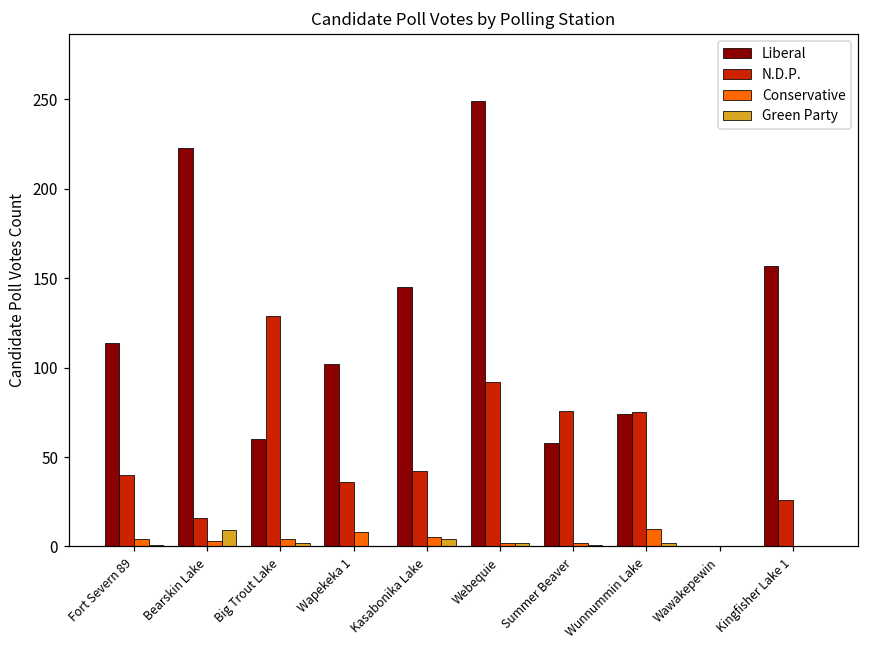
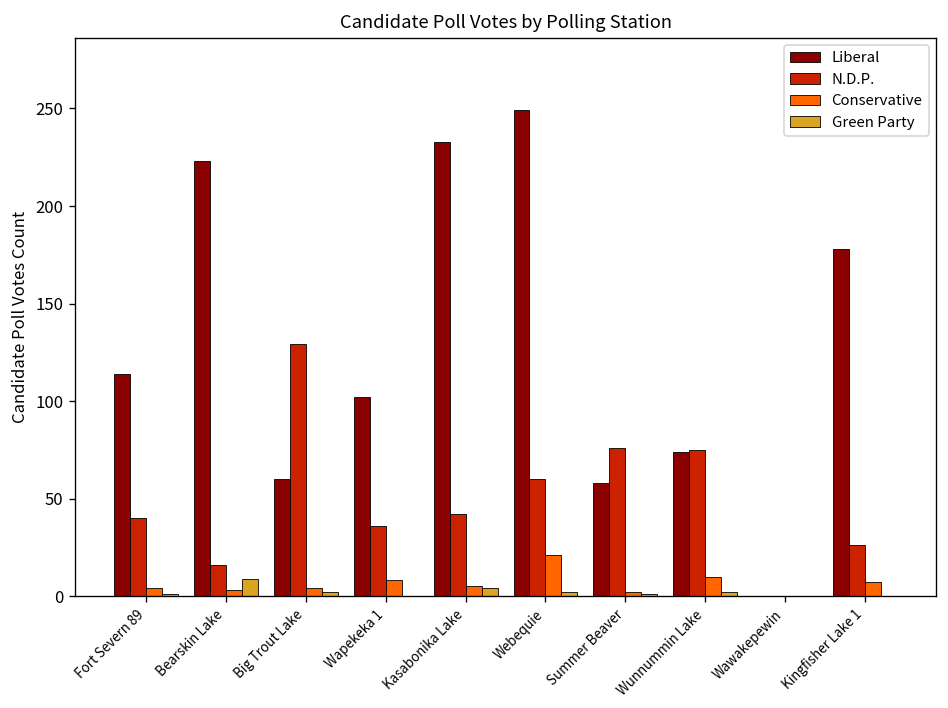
  {
    "Liberal": {
      "Fort Severn 89": 114,
      "Bearskin Lake": 223,
      "Big Trout Lake": 60,
      "Wapekeka 1": 102,
-     "Kasabonika Lake": 145,
+     "Kasabonika Lake": 233,
      "Webequie": 249,
      "Summer Beaver": 58,
      "Wunnummin Lake": 74,
      "Wawakepewin": 0,
-     "Kingfisher Lake 1": 157
+     "Kingfisher Lake 1": 178
    },
    "N.D.P.": {
      "Fort Severn 89": 40,
      "Bearskin Lake": 16,
      "Big Trout Lake": 129,
      "Wapekeka 1": 36,
      "Kasabonika Lake": 42,
-     "Webequie": 92,
+     "Webequie": 60,
      "Summer Beaver": 76,
      "Wunnummin Lake": 75,
      "Wawakepewin": 0,
      "Kingfisher Lake 1": 26
    },
    "Conservative": {
      "Fort Severn 89": 4,
      "Bearskin Lake": 3,
      "Big Trout Lake": 4,
      "Wapekeka 1": 8,
      "Kasabonika Lake": 5,
-     "Webequie": 2,
+     "Webequie": 21,
      "Summer Beaver": 2,
      "Wunnummin Lake": 10,
      "Wawakepewin": 0,
-     "Kingfisher Lake 1": 0
+     "Kingfisher Lake 1": 7
    },
    "Green Party": {
      "Bearskin Lake": 9,
      "Big Trout Lake": 2,
      "Wapekeka 1": 0,
      "Kasabonika Lake": 4,
      "Webequie": 2,
      "Wunnummin Lake": 2,
      "Wawakepewin": 0,
      "Kingfisher Lake 1": 0
    }
  }
